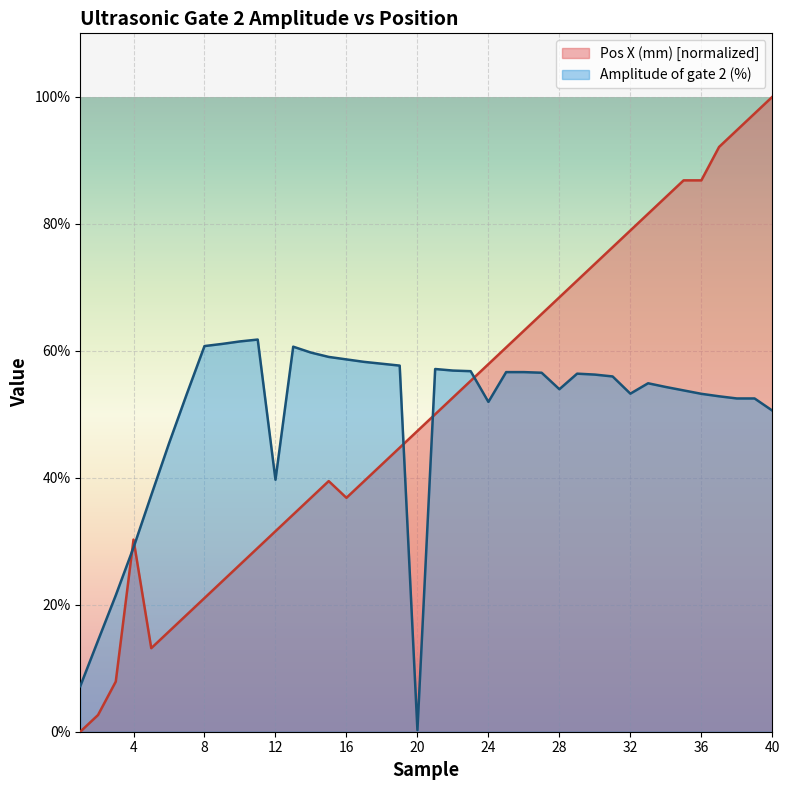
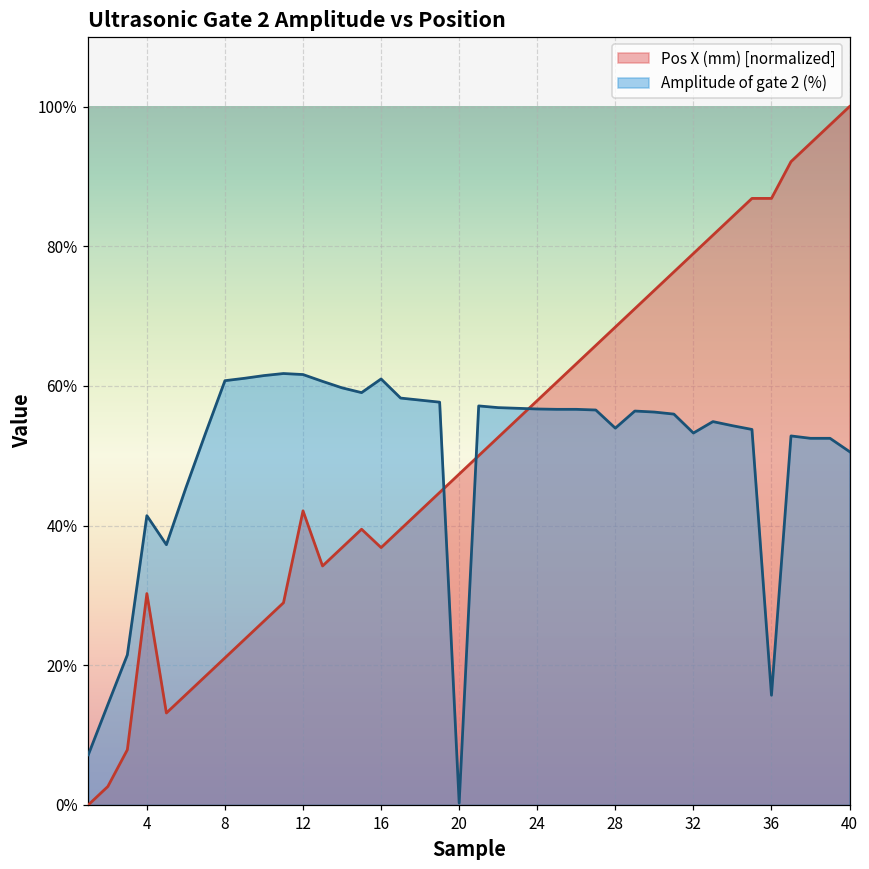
  {
    "Pos X (mm) [normalized]": {
      "4": "30%",
      "8": "21%",
-     "12": "32%",
+     "12": "42%",
      "16": "37%",
      "20": "47%",
      "24": "58%",
      "28": "68%",
      "32": "79%",
      "36": "87%",
      "40": "100%"
    },
    "Amplitude of gate 2 (%)": {
-     "4": "29%",
+     "4": "41%",
      "8": "61%",
-     "12": "40%",
-     "16": "59%",
+     "12": "62%",
+     "16": "61%",
      "20": "0%",
-     "24": "52%",
+     "24": "57%",
      "28": "54%",
      "32": "53%",
-     "36": "53%",
+     "36": "16%",
      "40": "51%"
    }
  }
